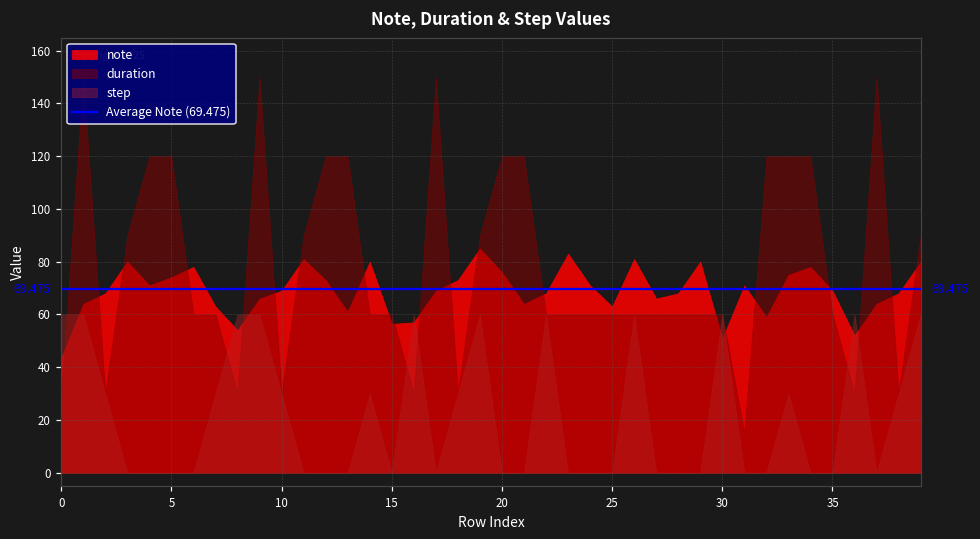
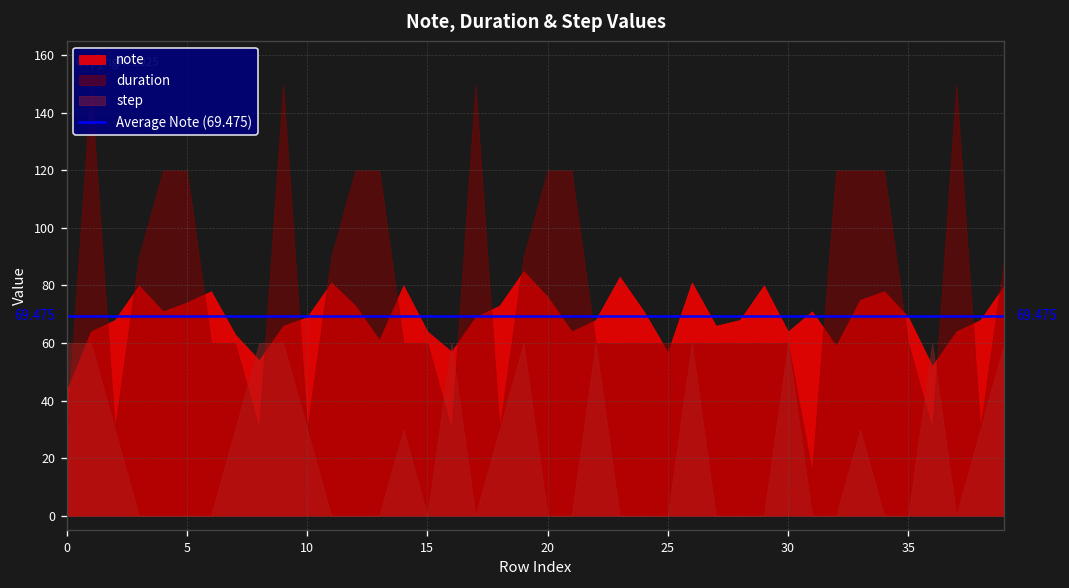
  {
    "note": {
      "0": 43,
      "5": 74,
      "10": 69,
-     "15": 56,
+     "15": 64,
      "20": 76,
-     "25": 63,
-     "30": 51,
+     "25": 57,
+     "30": 64,
      "35": 69
    }
  }
